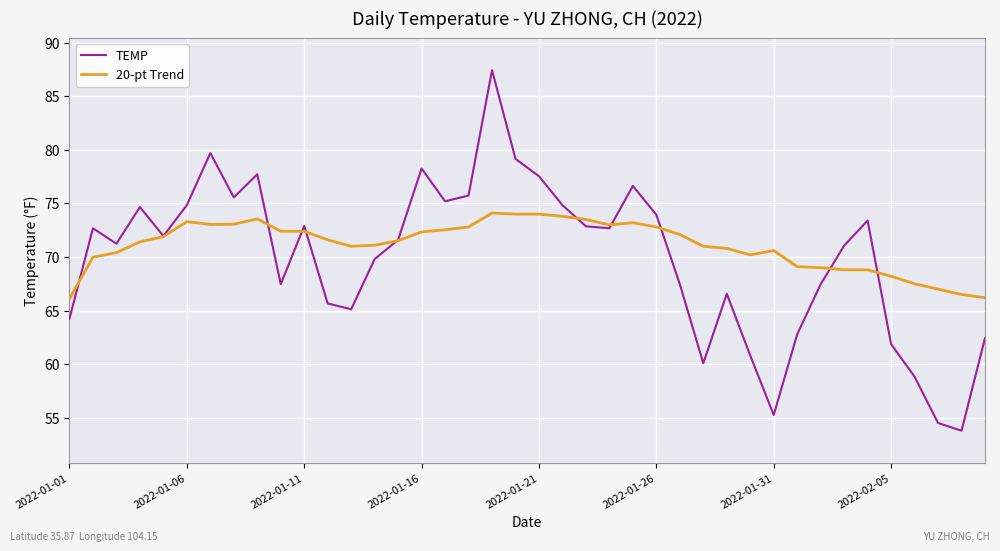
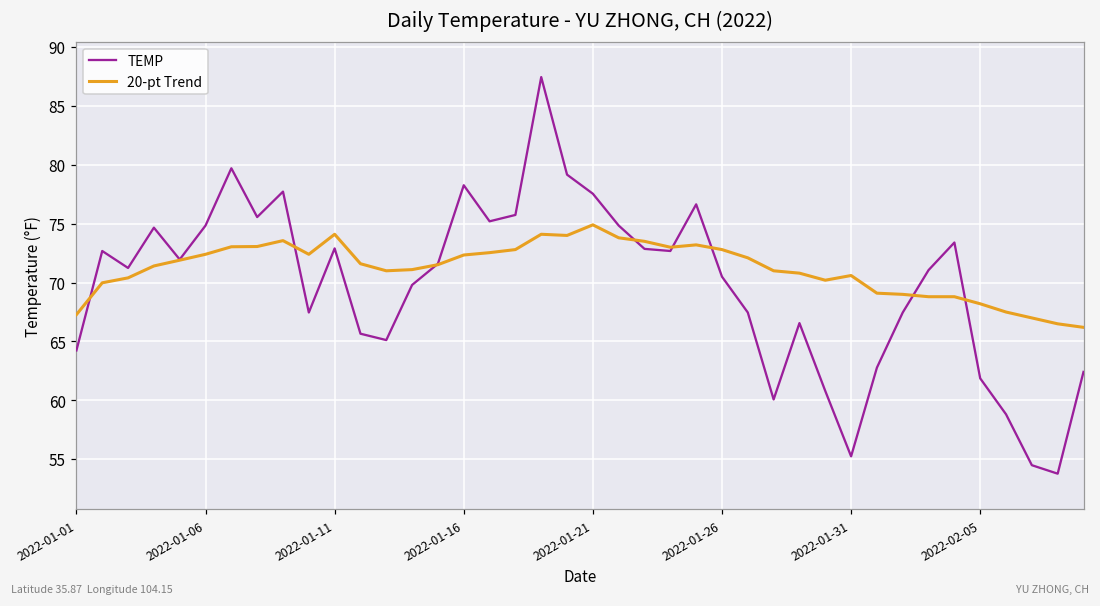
  {
    "TEMP": {
      "2022-01-01": 64.2,
      "2022-01-06": 74.8,
      "2022-01-11": 72.9,
      "2022-01-16": 78.3,
      "2022-01-21": 77.5,
-     "2022-01-26": 73.9,
+     "2022-01-26": 70.5,
      "2022-01-31": 55.3,
      "2022-02-05": 61.9
    },
    "20-pt Trend": {
-     "2022-01-01": 66.1,
-     "2022-01-06": 73.3,
-     "2022-01-11": 72.4,
+     "2022-01-01": 67.3,
+     "2022-01-06": 72.4,
+     "2022-01-11": 74.1,
      "2022-01-16": 72.3,
-     "2022-01-21": 74.0,
+     "2022-01-21": 74.9,
      "2022-01-26": 72.8,
      "2022-01-31": 70.6,
      "2022-02-05": 68.2
    }
  }
